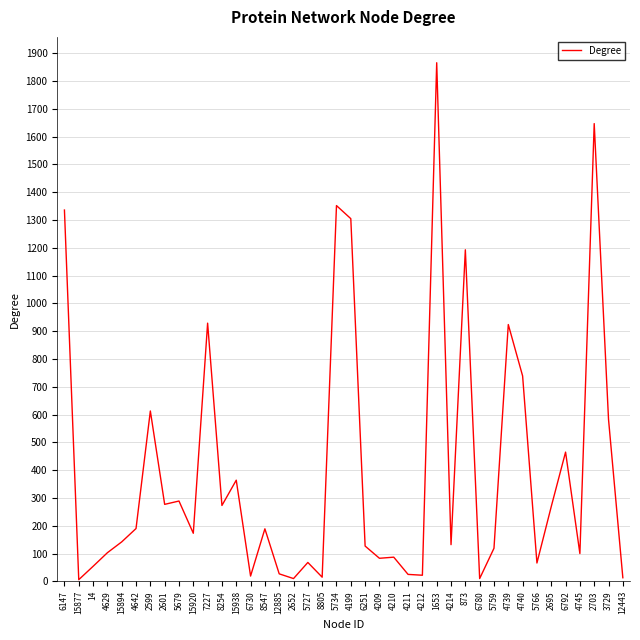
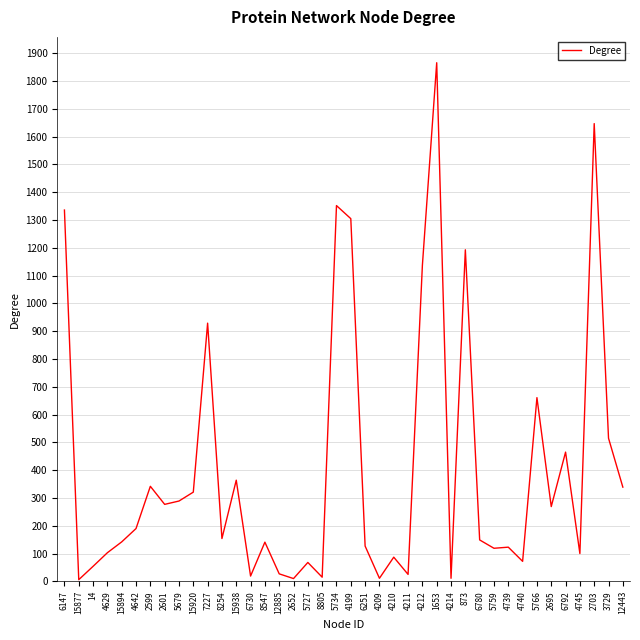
  {
    "6147": 1340,
    "15877": 10,
    "14": 50,
    "4629": 100,
    "15894": 140,
    "4642": 190,
-   "2599": 610,
+   "2599": 340,
    "2601": 280,
    "5679": 290,
-   "15920": 170,
+   "15920": 320,
    "7227": 930,
-   "8254": 270,
+   "8254": 150,
    "15938": 360,
    "6730": 20,
-   "8547": 190,
+   "8547": 140,
    "12885": 30,
    "2652": 10,
    "5727": 70,
    "8805": 20,
    "5734": 1350,
    "4199": 1310,
    "6251": 130,
-   "4209": 80,
+   "4209": 10,
    "4210": 90,
    "4211": 30,
-   "4212": 20,
+   "4212": 1140,
    "1653": 1870,
-   "4214": 130,
+   "4214": 10,
    "873": 1190,
-   "6780": 10,
+   "6780": 150,
    "5759": 120,
-   "4739": 920,
-   "4740": 740,
-   "5766": 70,
+   "4739": 120,
+   "4740": 70,
+   "5766": 660,
    "2695": 270,
    "6792": 470,
    "4745": 100,
    "2703": 1650,
-   "3729": 580,
-   "12443": 10
+   "3729": 520,
+   "12443": 340
  }
